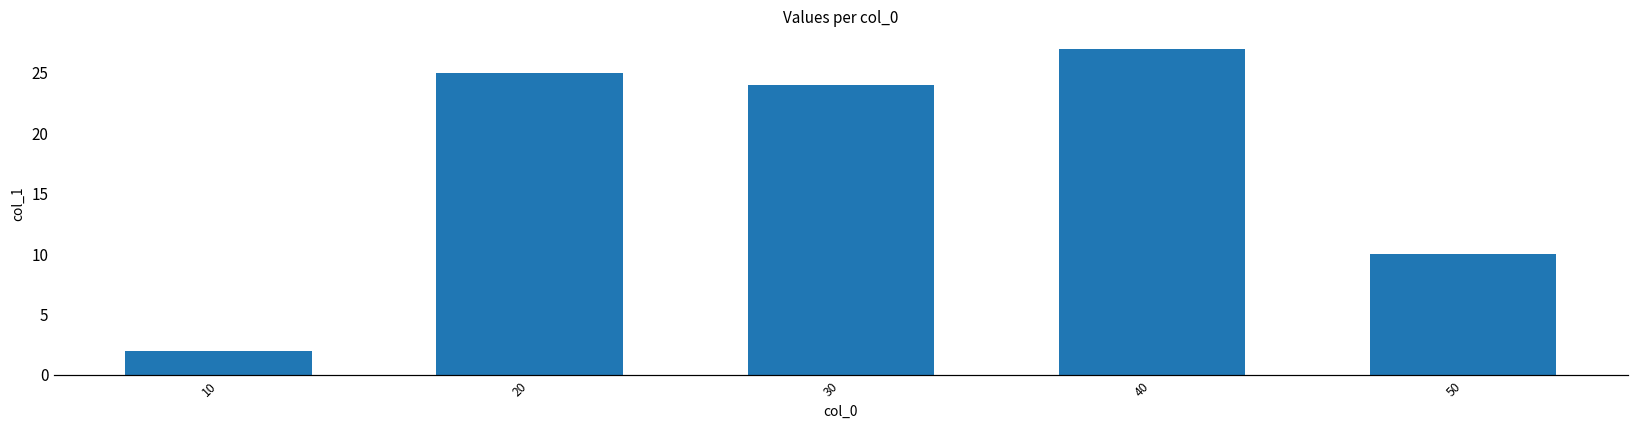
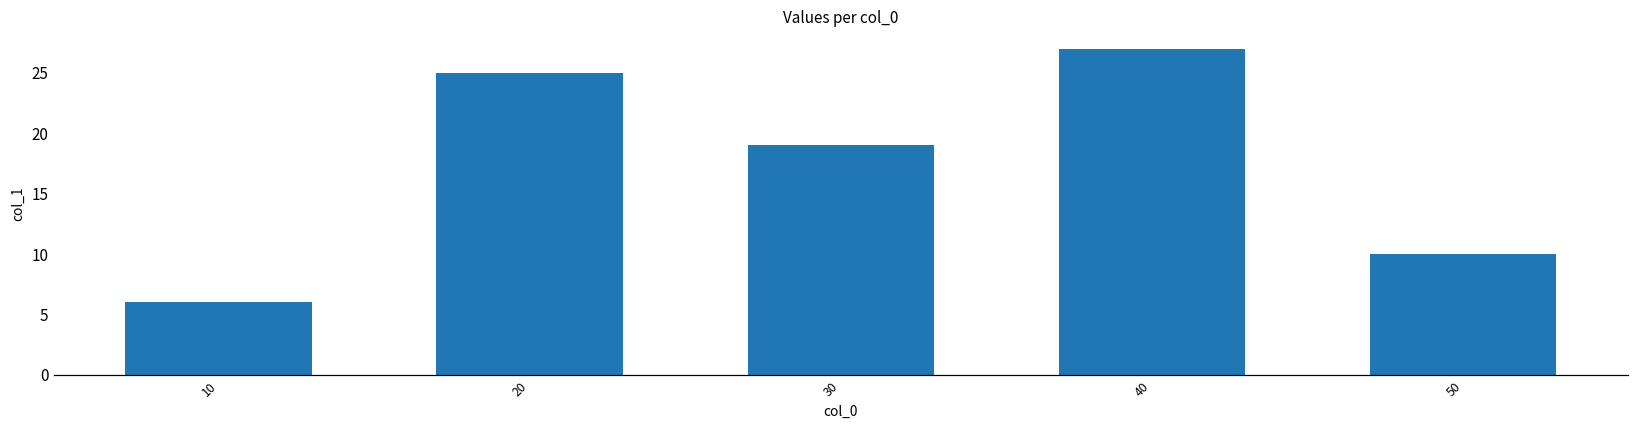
  {
-   "10": 2,
+   "10": 6,
    "20": 25,
-   "30": 24,
+   "30": 19,
    "40": 27,
    "50": 10
  }
